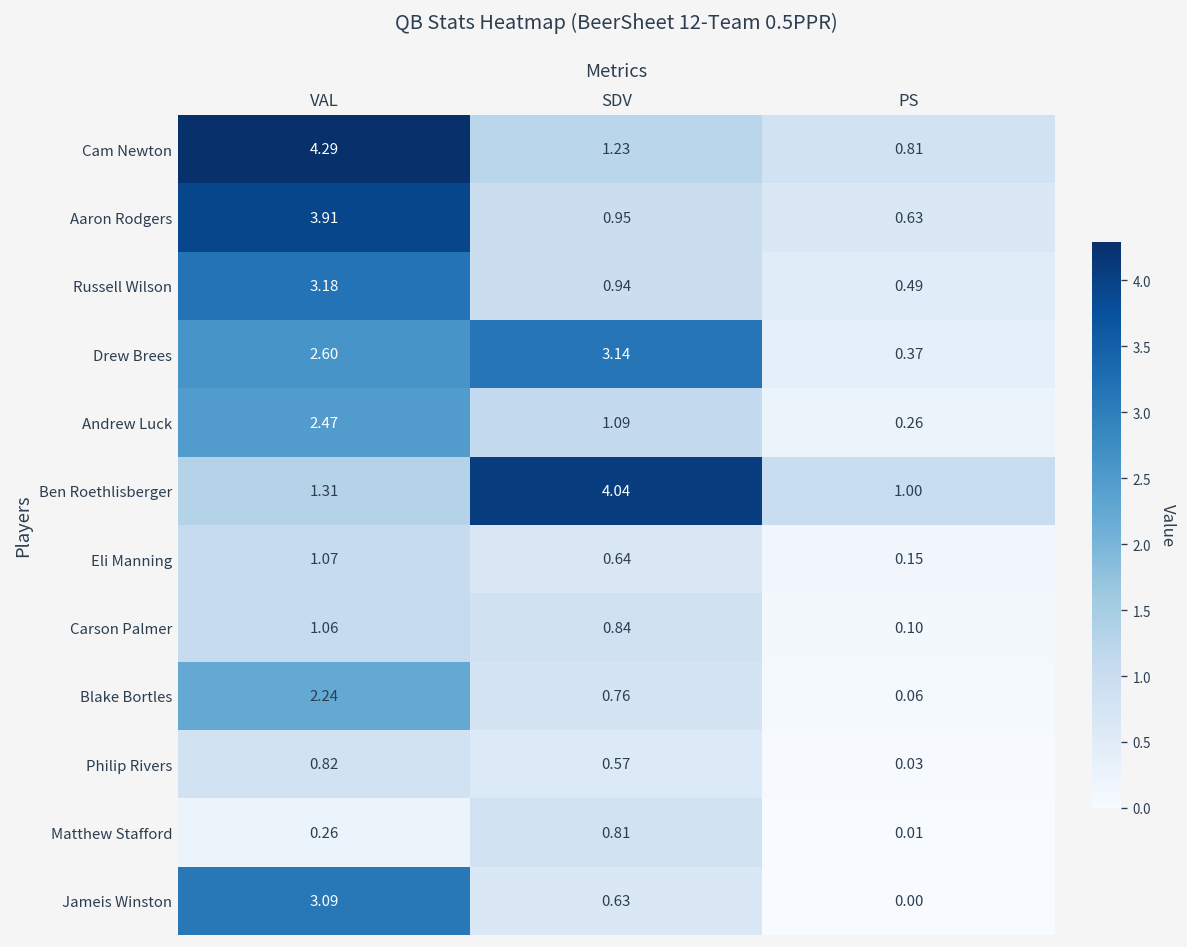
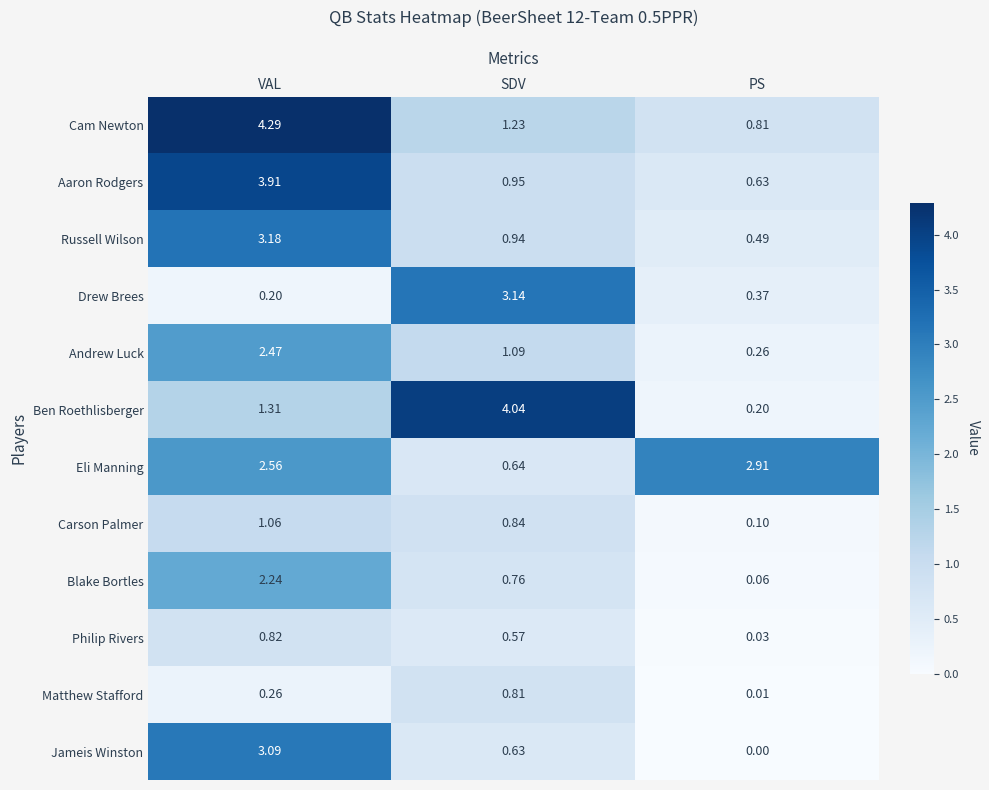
  {
    "Cam Newton": {
      "VAL": 4.29,
      "SDV": 1.23,
      "PS": 0.81
    },
    "Aaron Rodgers": {
      "VAL": 3.91,
      "SDV": 0.95,
      "PS": 0.63
    },
    "Russell Wilson": {
      "VAL": 3.18,
      "SDV": 0.94,
      "PS": 0.49
    },
    "Drew Brees": {
-     "VAL": 2.60,
+     "VAL": 0.20,
      "SDV": 3.14,
      "PS": 0.37
    },
    "Andrew Luck": {
      "VAL": 2.47,
      "SDV": 1.09,
      "PS": 0.26
    },
    "Ben Roethlisberger": {
      "VAL": 1.31,
      "SDV": 4.04,
-     "PS": 1.00
+     "PS": 0.20
    },
    "Eli Manning": {
-     "VAL": 1.07,
+     "VAL": 2.56,
      "SDV": 0.64,
-     "PS": 0.15
+     "PS": 2.91
    },
    "Carson Palmer": {
      "VAL": 1.06,
      "SDV": 0.84,
      "PS": 0.10
    },
    "Blake Bortles": {
      "VAL": 2.24,
      "SDV": 0.76,
      "PS": 0.06
    },
    "Philip Rivers": {
      "VAL": 0.82,
      "SDV": 0.57,
      "PS": 0.03
    },
    "Matthew Stafford": {
      "VAL": 0.26,
      "SDV": 0.81,
      "PS": 0.01
    },
    "Jameis Winston": {
      "VAL": 3.09,
      "SDV": 0.63,
      "PS": 0.00
    }
  }
